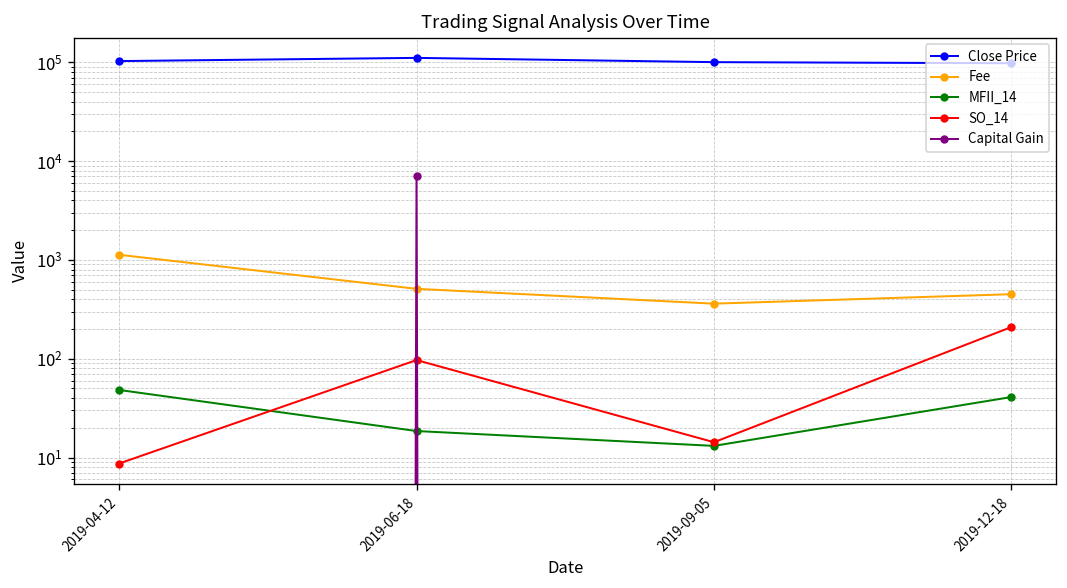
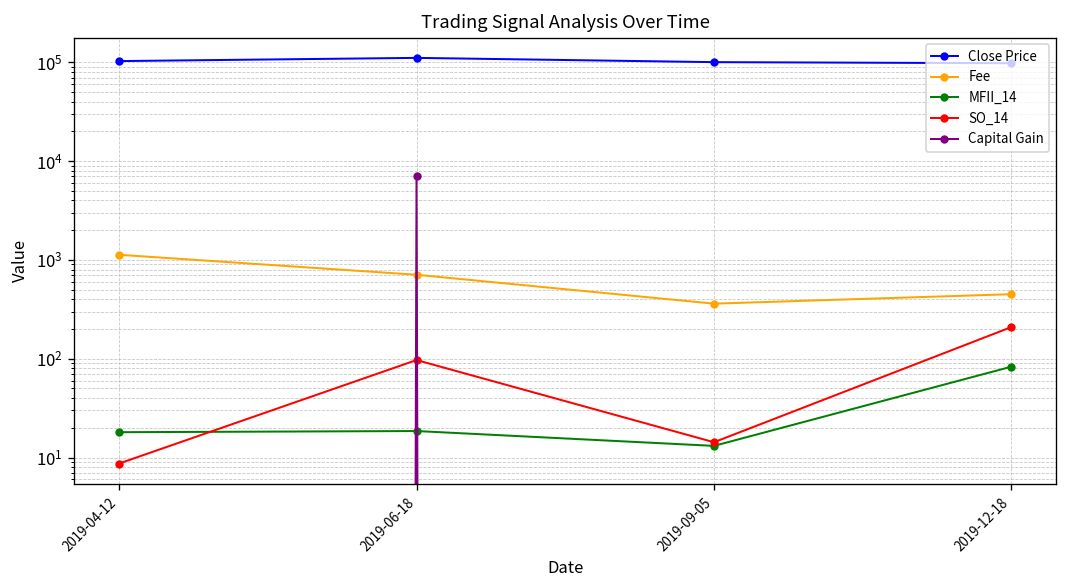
  {
    "Close Price": {
      "2019-04-12": 100000,
      "2019-06-18": 110000,
      "2019-09-05": 100000
    },
    "Fee": {
      "2019-04-12": 1100,
-     "2019-06-18": 500,
+     "2019-06-18": 700,
      "2019-09-05": 400,
      "2019-12-18": 500
    },
    "MFII_14": {
-     "2019-04-12": 50,
+     "2019-04-12": 18,
      "2019-06-18": 19,
      "2019-09-05": 13,
-     "2019-12-18": 40
+     "2019-12-18": 80
    },
    "SO_14": {
      "2019-04-12": 9,
      "2019-06-18": 100,
      "2019-09-05": 14,
      "2019-12-18": 210
    },
    "Capital Gain": {
      "2019-06-18": 7000
    }
  }
